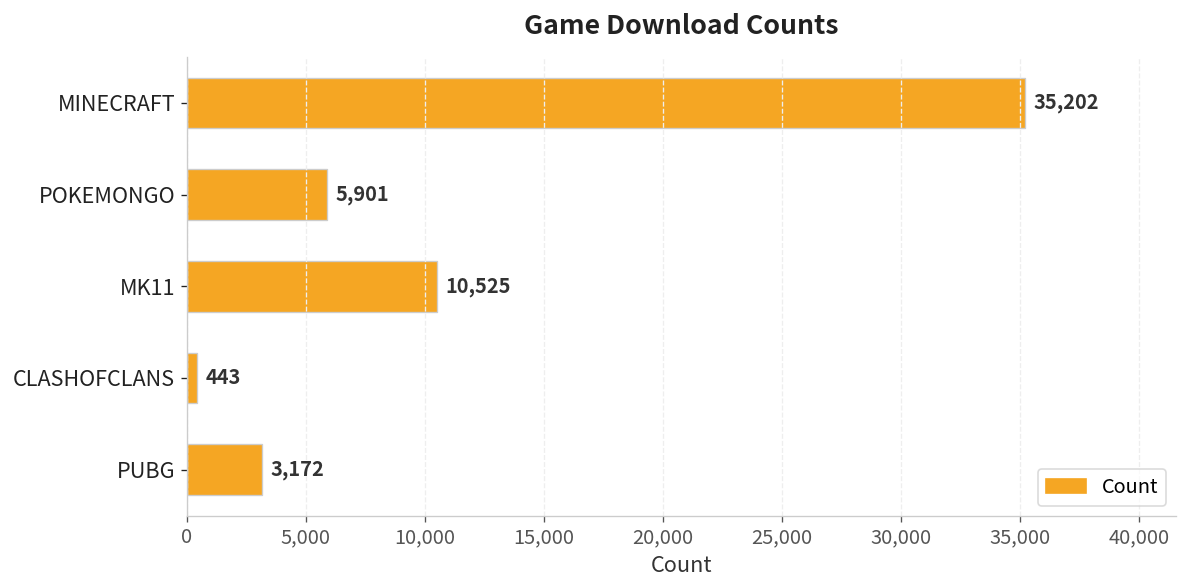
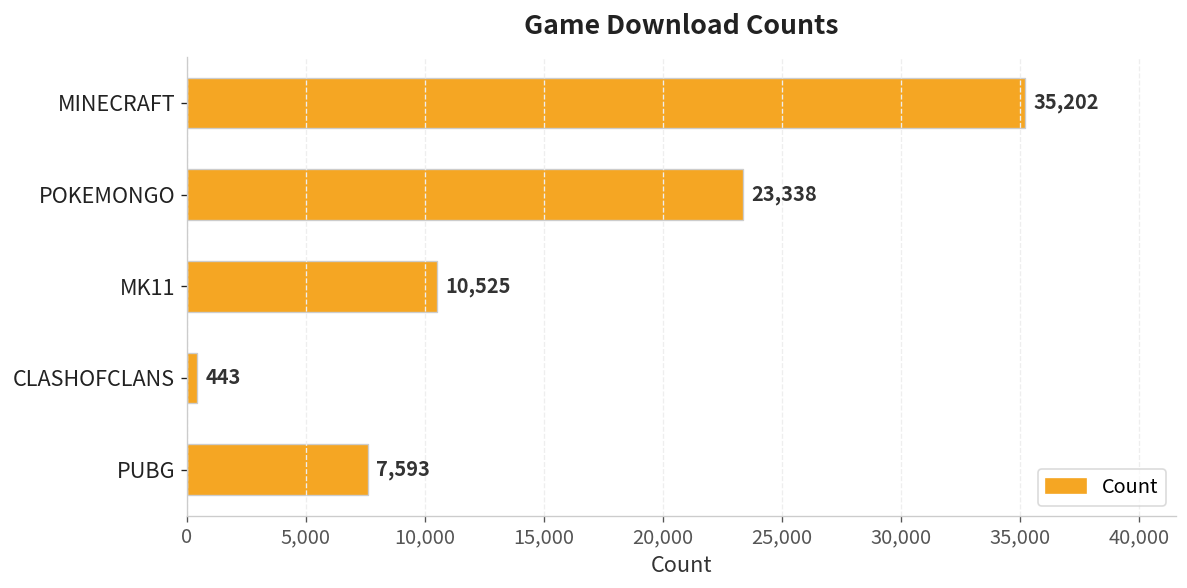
  {
    "MINECRAFT": "35,202",
-   "POKEMONGO": "5,901",
+   "POKEMONGO": "23,338",
    "MK11": "10,525",
    "CLASHOFCLANS": "443",
-   "PUBG": "3,172"
+   "PUBG": "7,593"
  }
